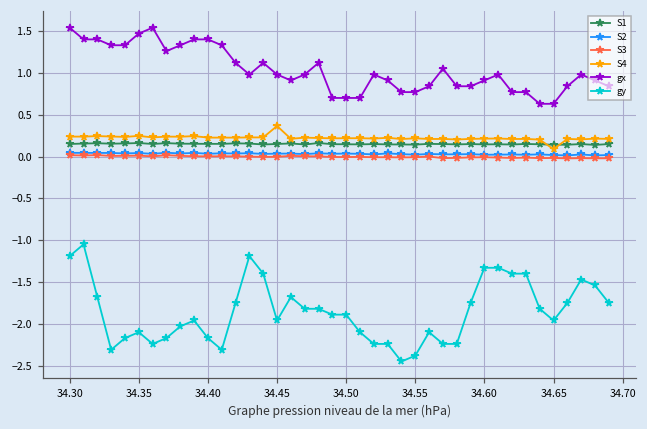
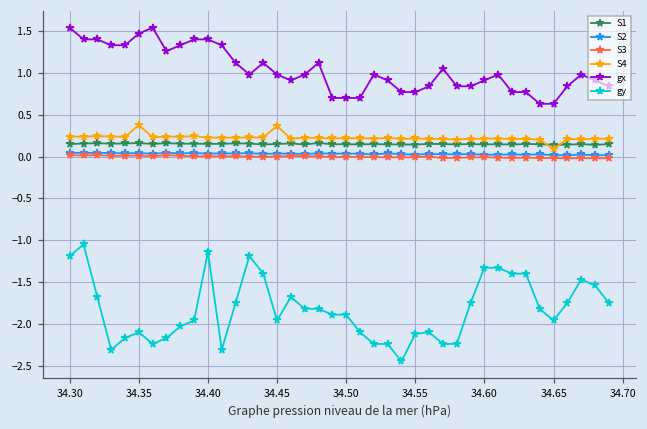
  {
    "S1": {
      "34.30": 0.2,
      "34.35": 0.2,
      "34.40": 0.2,
      "34.45": 0.2,
      "34.50": 0.1,
      "34.55": 0.1,
      "34.60": 0.1,
      "34.65": 0.1
    },
    "S2": {
      "34.45": 0.0,
      "34.50": 0.0,
      "34.65": 0.0
    },
    "S3": {
      "34.45": 0.0,
      "34.50": 0.0,
      "34.65": 0.0
    },
    "S4": {
      "34.30": 0.2,
-     "34.35": 0.2,
+     "34.35": 0.4,
      "34.40": 0.2,
      "34.45": 0.4,
      "34.50": 0.2,
      "34.55": 0.2,
      "34.60": 0.2,
      "34.65": 0.1
    },
    "gx": {
      "34.30": 1.5,
      "34.35": 1.5,
      "34.40": 1.4,
      "34.45": 1.0,
      "34.50": 0.7,
      "34.55": 0.8,
      "34.60": 0.9,
      "34.65": 0.6
    },
    "gy": {
      "34.30": -1.2,
      "34.35": -2.1,
-     "34.40": -2.2,
+     "34.40": -1.1,
      "34.45": -2.0,
      "34.50": -1.9,
-     "34.55": -2.4,
+     "34.55": -2.1,
      "34.60": -1.3,
      "34.65": -2.0
    }
  }
